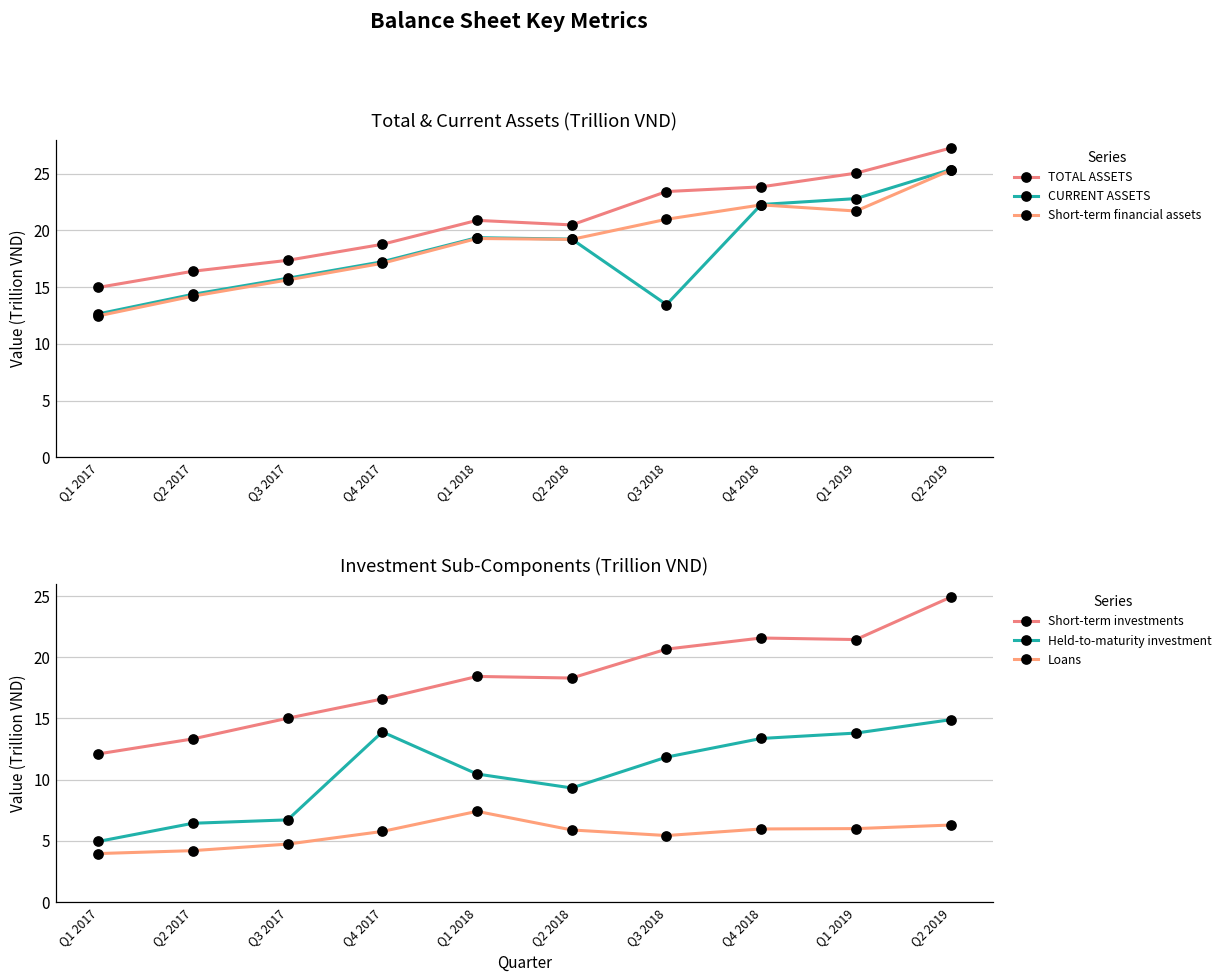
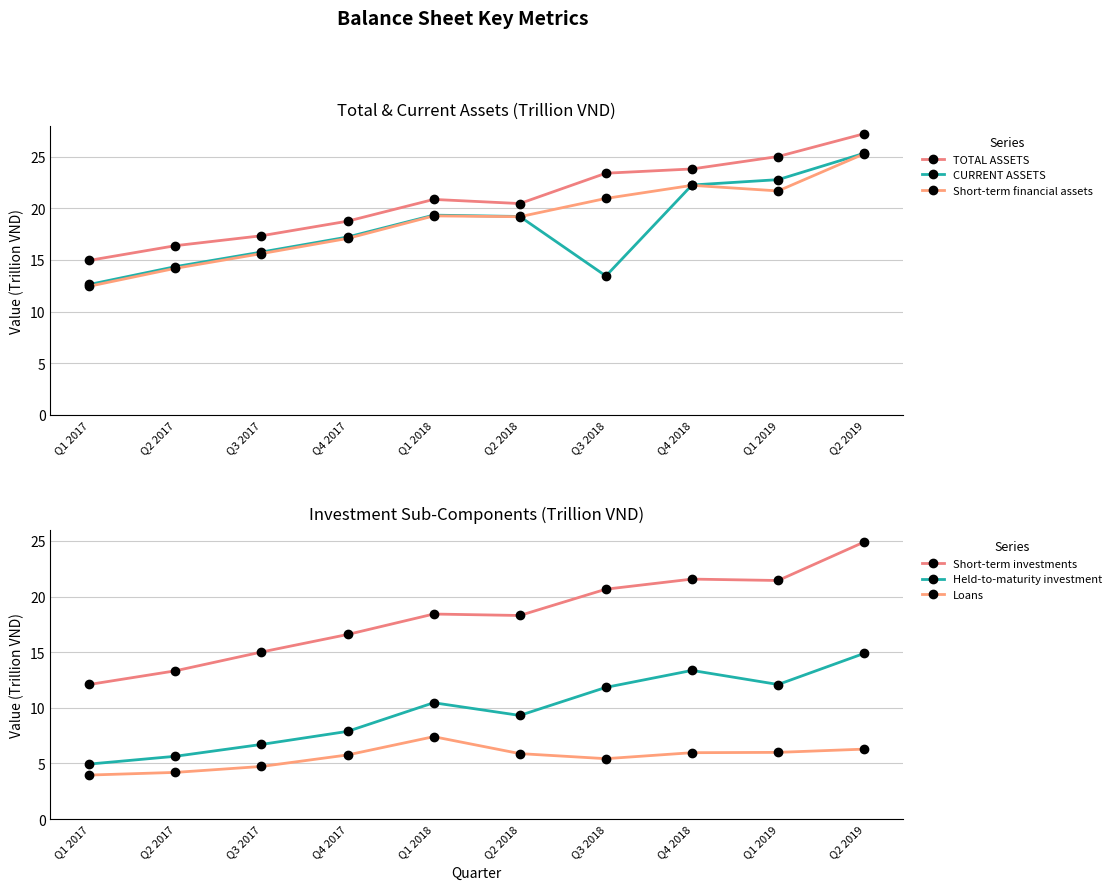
  {
    "Total & Current Assets (Trillion VND)": {
      "CURRENT ASSETS": {
        "Q3 2018": 13.5,
        "Q1 2019": 22.8
      }
    },
    "Investment Sub-Components (Trillion VND)": {
      "Held-to-maturity investment": {
        "Q1 2017": 4.9,
-       "Q2 2017": 6.4,
+       "Q2 2017": 5.6,
        "Q3 2017": 6.7,
-       "Q4 2017": 13.9,
+       "Q4 2017": 7.9,
        "Q1 2018": 10.5,
        "Q2 2018": 9.3,
        "Q3 2018": 11.8,
        "Q4 2018": 13.4,
-       "Q1 2019": 13.8,
+       "Q1 2019": 12.1,
        "Q2 2019": 14.9
      }
    }
  }
